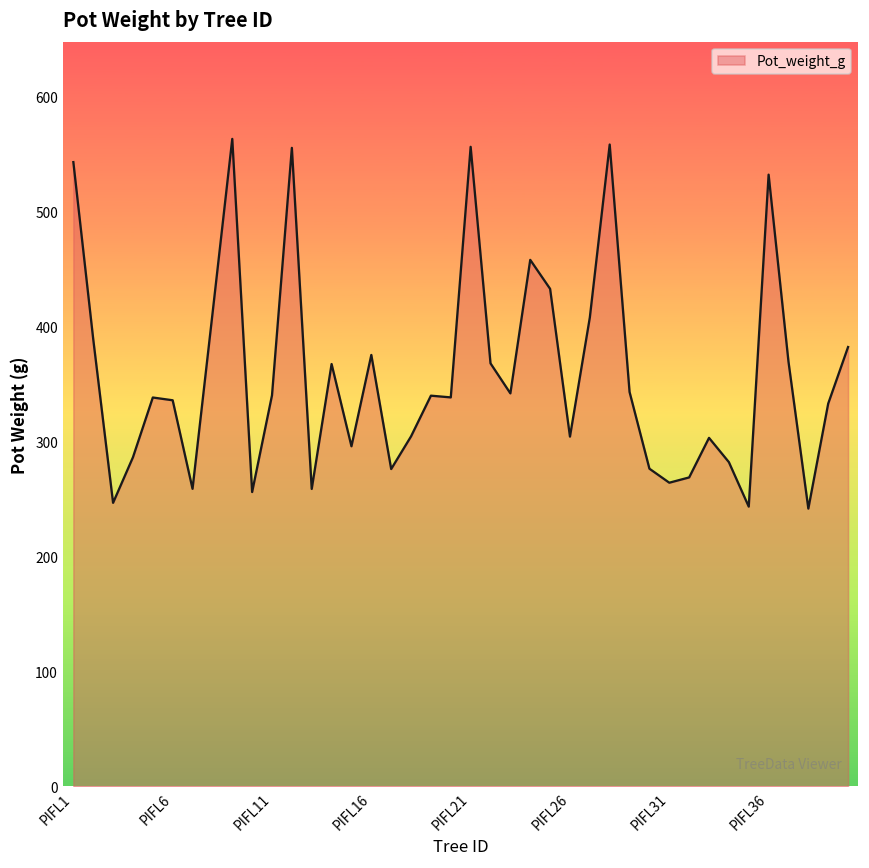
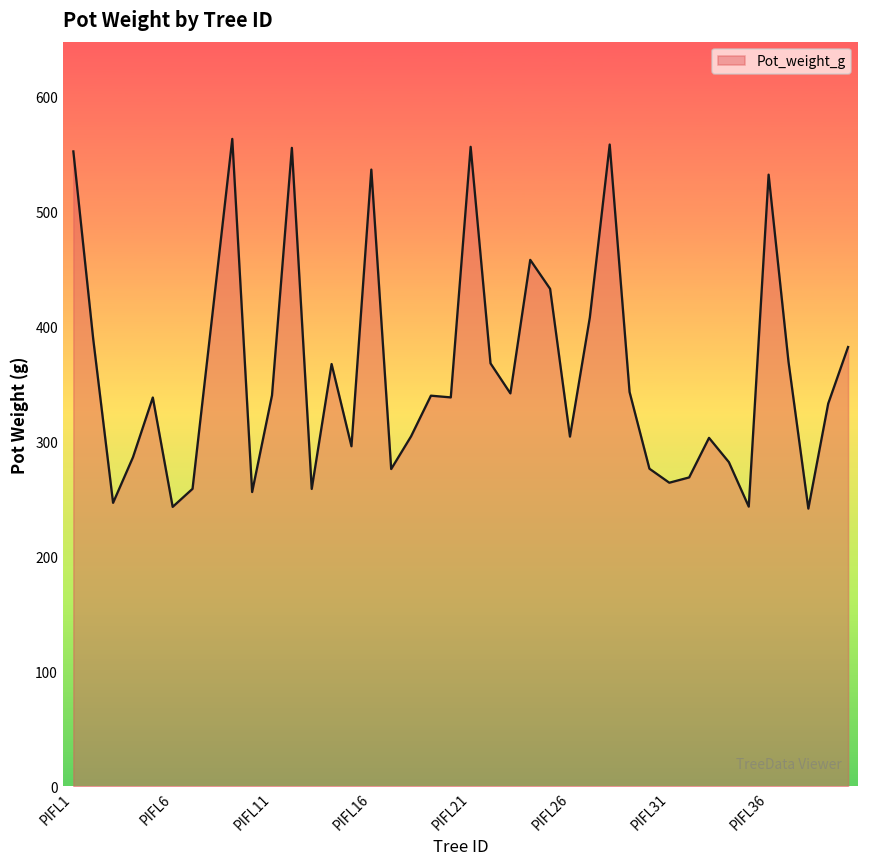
  {
-   "PIFL1": 543,
-   "PIFL6": 336,
+   "PIFL1": 552,
+   "PIFL6": 243,
    "PIFL11": 340,
-   "PIFL16": 375,
+   "PIFL16": 536,
    "PIFL21": 556,
    "PIFL26": 304,
    "PIFL31": 264,
    "PIFL36": 532
  }
